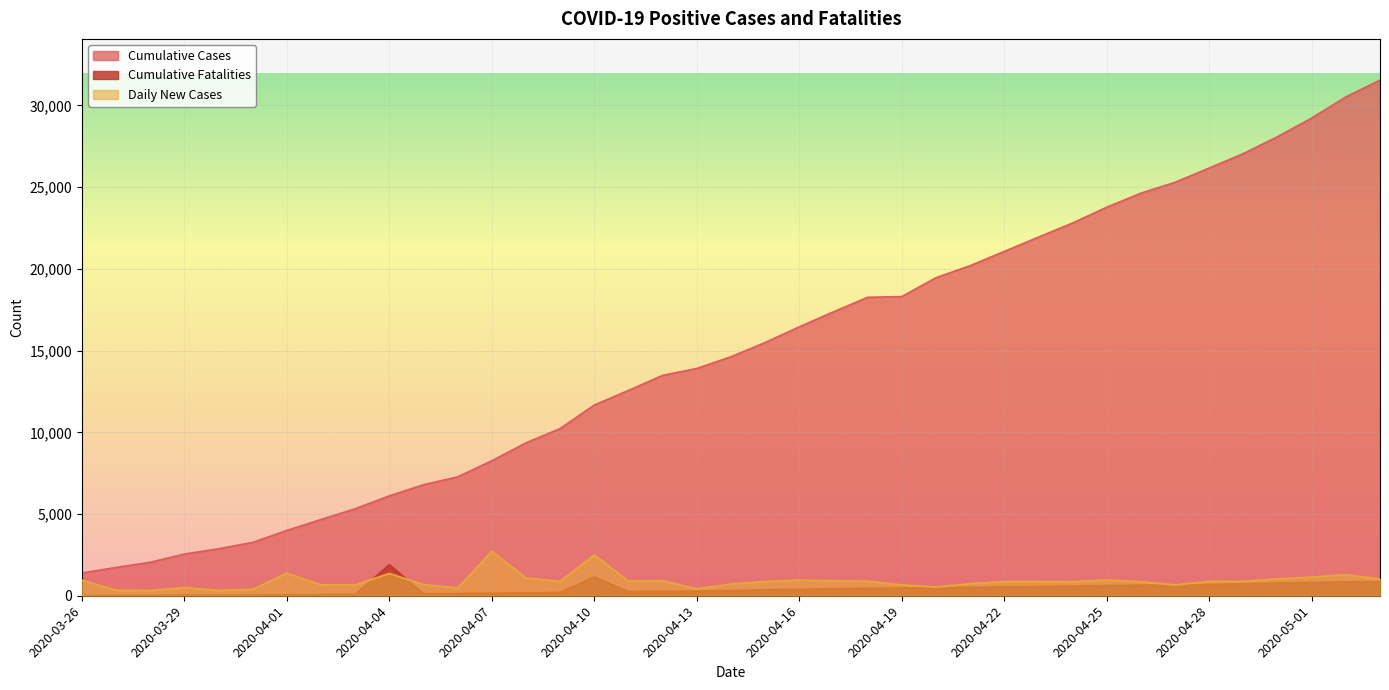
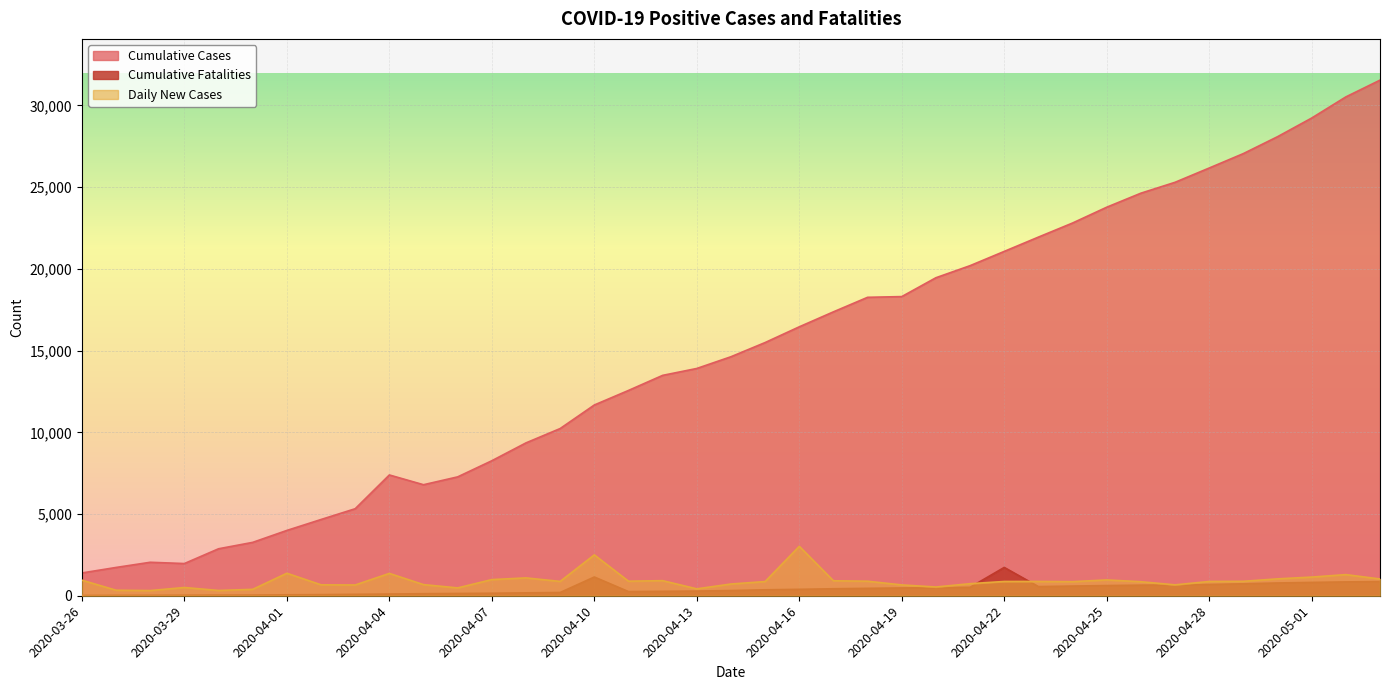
  {
    "Cumulative Cases": {
      "2020-03-26": "1,400",
-     "2020-03-29": "2,600",
+     "2020-03-29": "2,000",
      "2020-04-01": "4,000",
-     "2020-04-04": "6,100",
+     "2020-04-04": "7,400",
      "2020-04-07": "8,300",
      "2020-04-10": "11,700",
      "2020-04-13": "13,900",
      "2020-04-16": "16,500",
      "2020-04-19": "18,300",
      "2020-04-22": "21,100",
      "2020-04-25": "23,800",
      "2020-04-28": "26,200",
      "2020-05-01": "29,200"
    },
    "Cumulative Fatalities": {
      "2020-03-26": "0",
      "2020-03-29": "0",
      "2020-04-01": "100",
-     "2020-04-04": "1,900",
+     "2020-04-04": "100",
      "2020-04-07": "200",
      "2020-04-10": "1,100",
      "2020-04-16": "400",
      "2020-04-19": "500",
-     "2020-04-22": "500",
+     "2020-04-22": "1,700",
      "2020-04-25": "600",
      "2020-04-28": "700",
      "2020-05-01": "800"
    },
    "Daily New Cases": {
      "2020-03-26": "1,000",
      "2020-03-29": "500",
      "2020-04-01": "1,400",
      "2020-04-04": "1,400",
-     "2020-04-07": "2,700",
+     "2020-04-07": "1,000",
      "2020-04-10": "2,500",
-     "2020-04-16": "1,000",
+     "2020-04-16": "3,000",
      "2020-04-19": "700",
      "2020-04-22": "900",
      "2020-04-25": "1,000",
      "2020-04-28": "900",
      "2020-05-01": "1,100"
    }
  }
